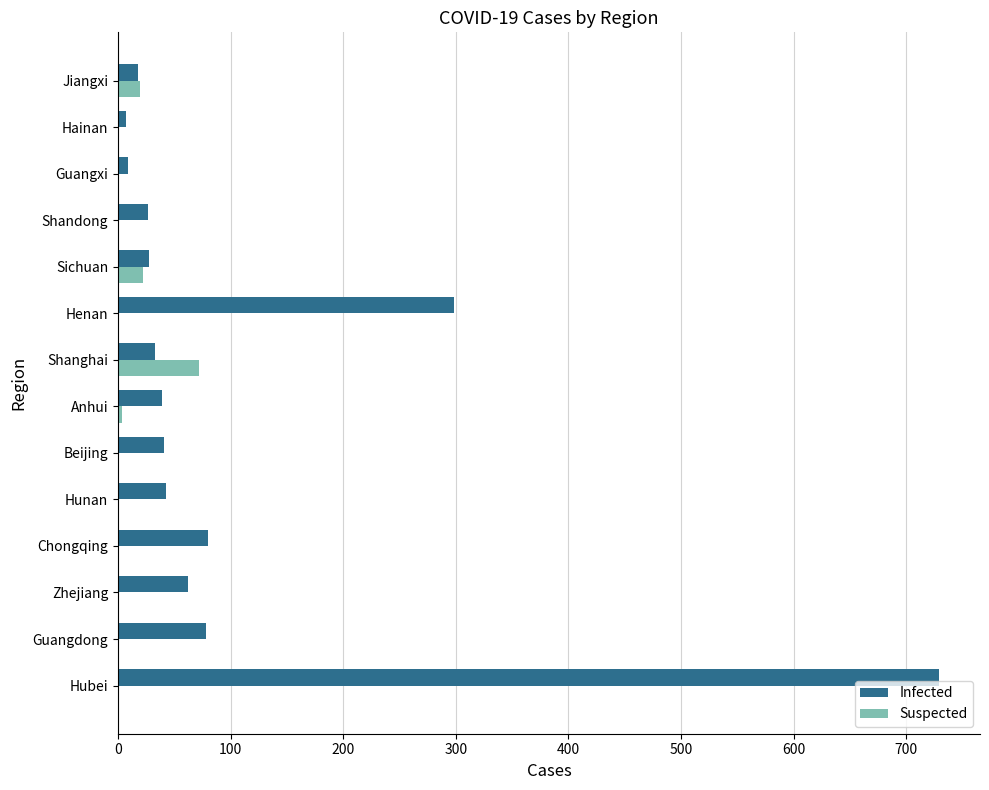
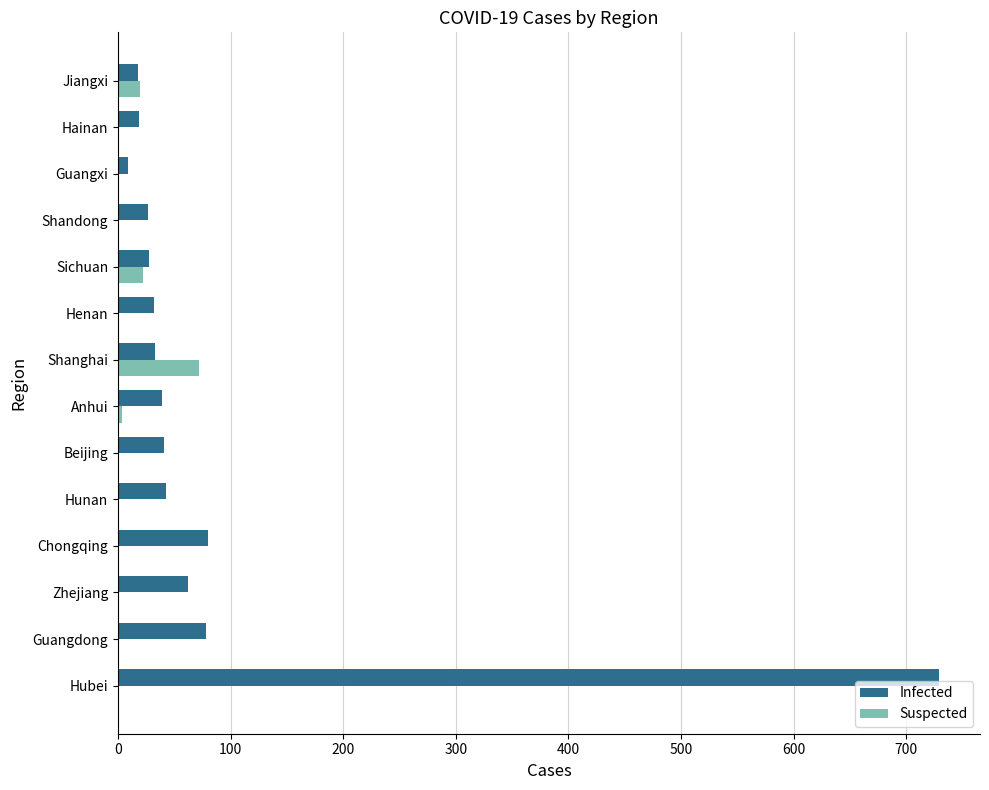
  {
    "Infected": {
      "Jiangxi": 18,
-     "Hainan": 7,
+     "Hainan": 19,
      "Guangxi": 9,
      "Shandong": 27,
      "Sichuan": 28,
-     "Henan": 298,
+     "Henan": 32,
      "Shanghai": 33,
      "Anhui": 39,
      "Beijing": 41,
      "Hunan": 43,
      "Chongqing": 80,
      "Zhejiang": 62,
      "Guangdong": 78,
      "Hubei": 729
    },
    "Suspected": {
      "Jiangxi": 20,
      "Hainan": 0,
      "Guangxi": 0,
      "Shandong": 0,
      "Sichuan": 22,
      "Shanghai": 72,
      "Anhui": 4,
      "Beijing": 0,
      "Hunan": 0,
      "Chongqing": 0,
      "Zhejiang": 0,
      "Guangdong": 0,
      "Hubei": 0
    }
  }
